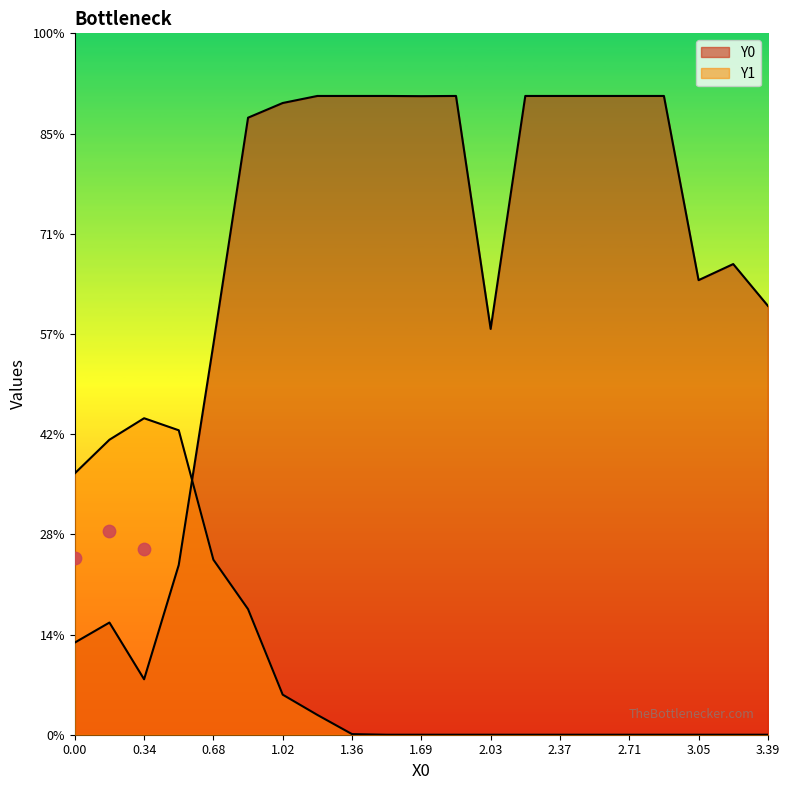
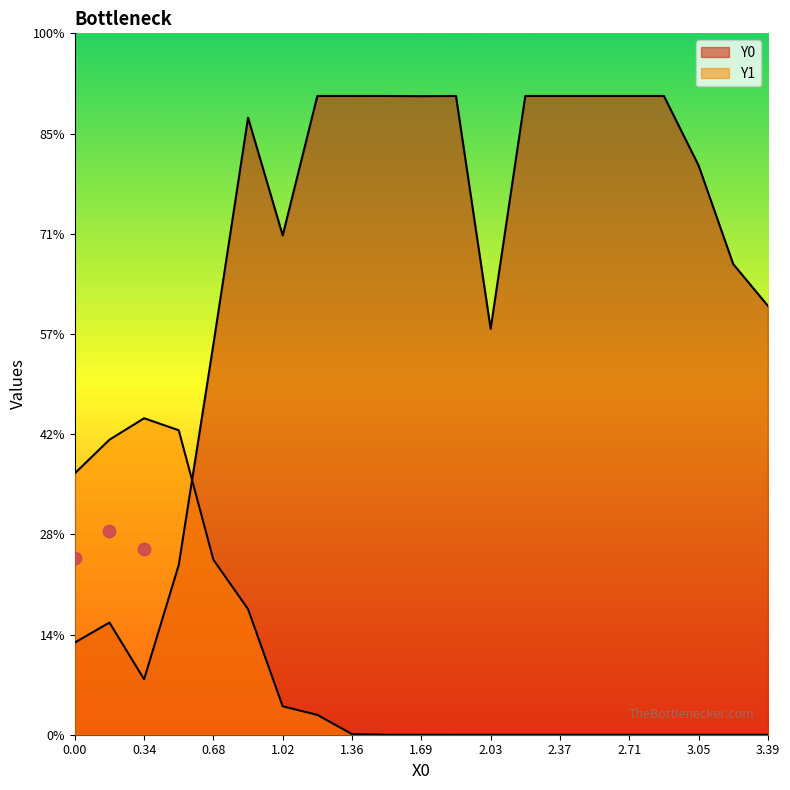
  {
    "Y0": {
      "0.00": "13%",
      "0.34": "8%",
      "0.68": "56%",
-     "1.02": "90%",
+     "1.02": "71%",
      "1.36": "91%",
      "1.69": "91%",
      "2.03": "58%",
      "2.37": "91%",
      "2.71": "91%",
-     "3.05": "65%",
+     "3.05": "81%",
      "3.39": "61%"
    },
    "Y1": {
      "0.00": "37%",
      "0.34": "45%",
      "0.68": "25%",
-     "1.02": "6%",
+     "1.02": "4%",
      "1.36": "0%",
      "1.69": "0%",
      "2.03": "0%",
      "2.37": "0%",
      "2.71": "0%",
      "3.05": "0%",
      "3.39": "0%"
    }
  }
